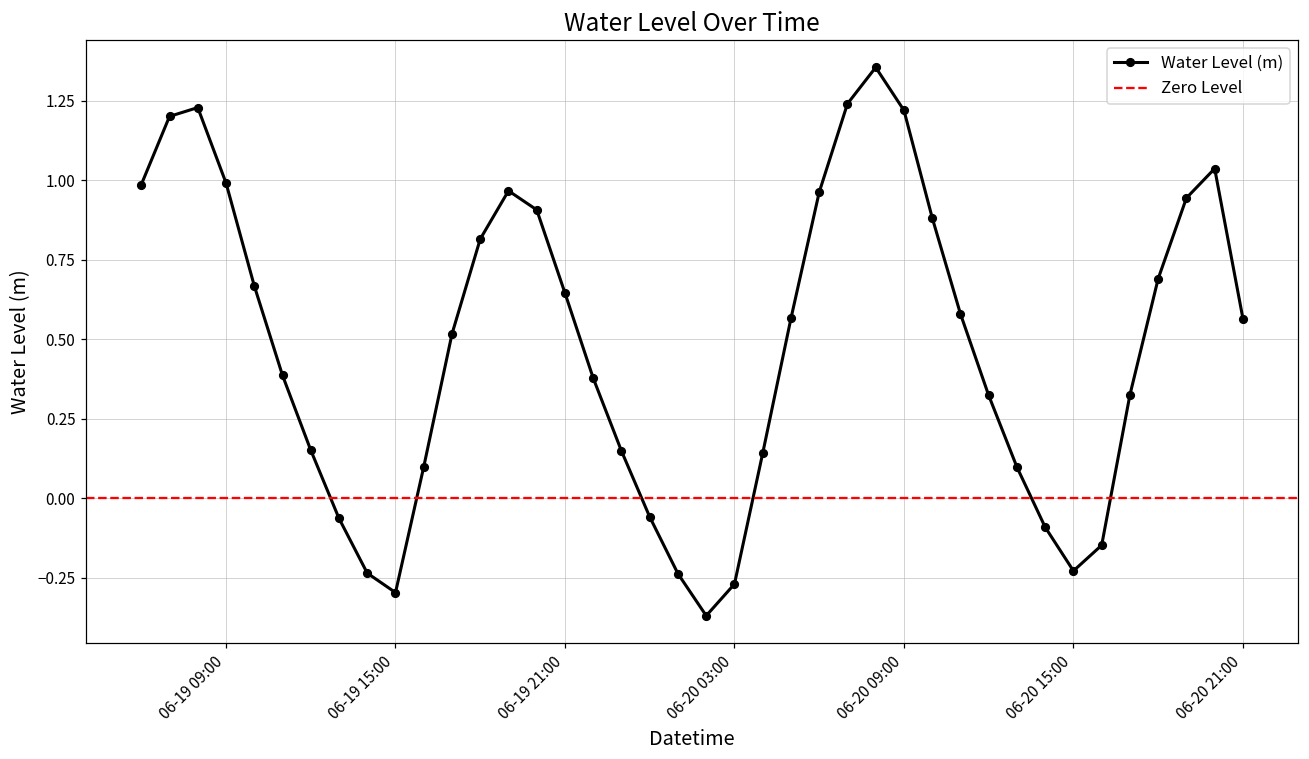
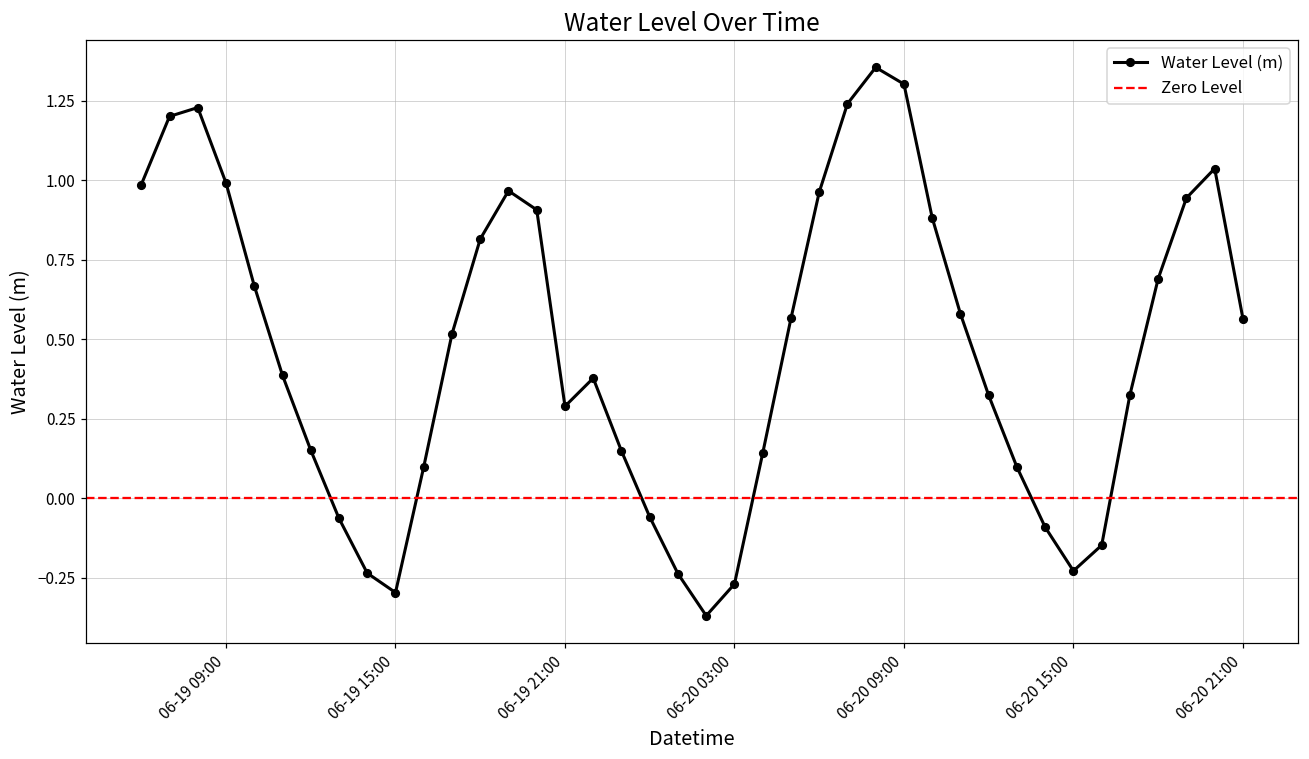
  {
    "06-19 09:00": 0.99,
    "06-19 15:00": -0.30,
-   "06-19 21:00": 0.64,
+   "06-19 21:00": 0.29,
    "06-20 03:00": -0.27,
-   "06-20 09:00": 1.22,
+   "06-20 09:00": 1.30,
    "06-20 15:00": -0.23,
    "06-20 21:00": 0.56
  }
